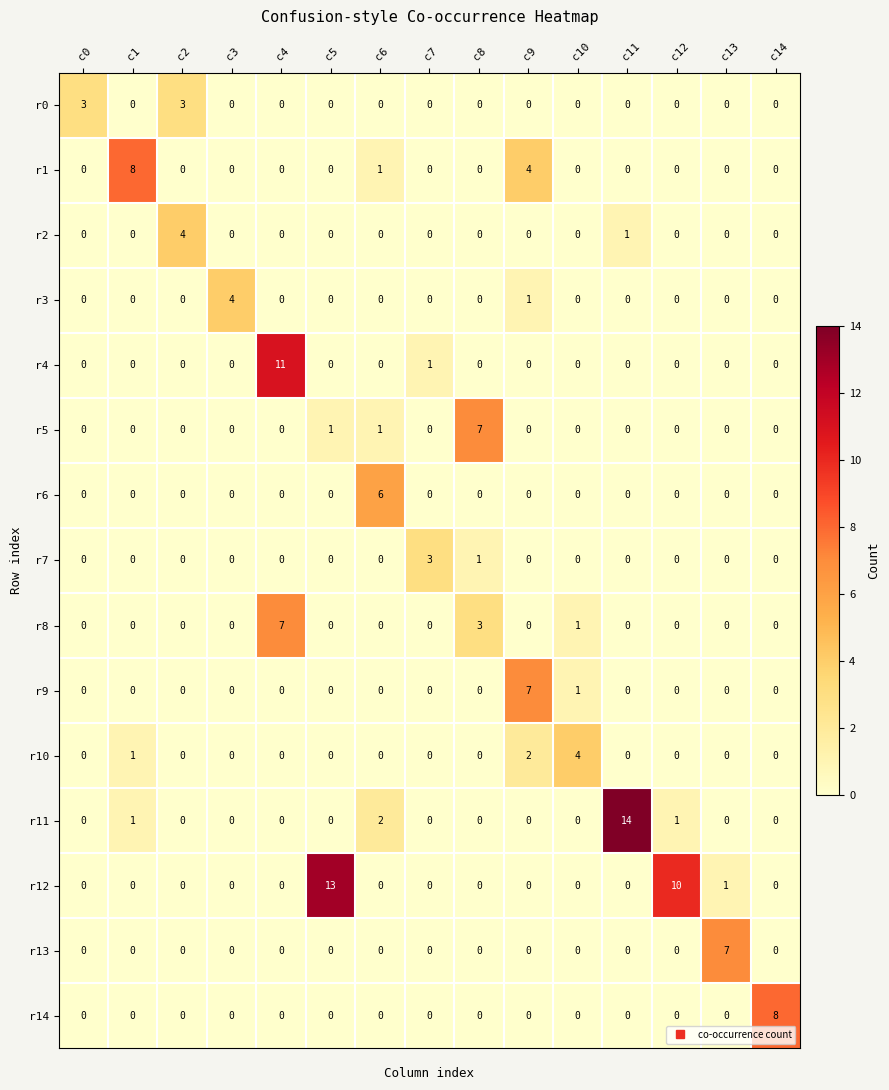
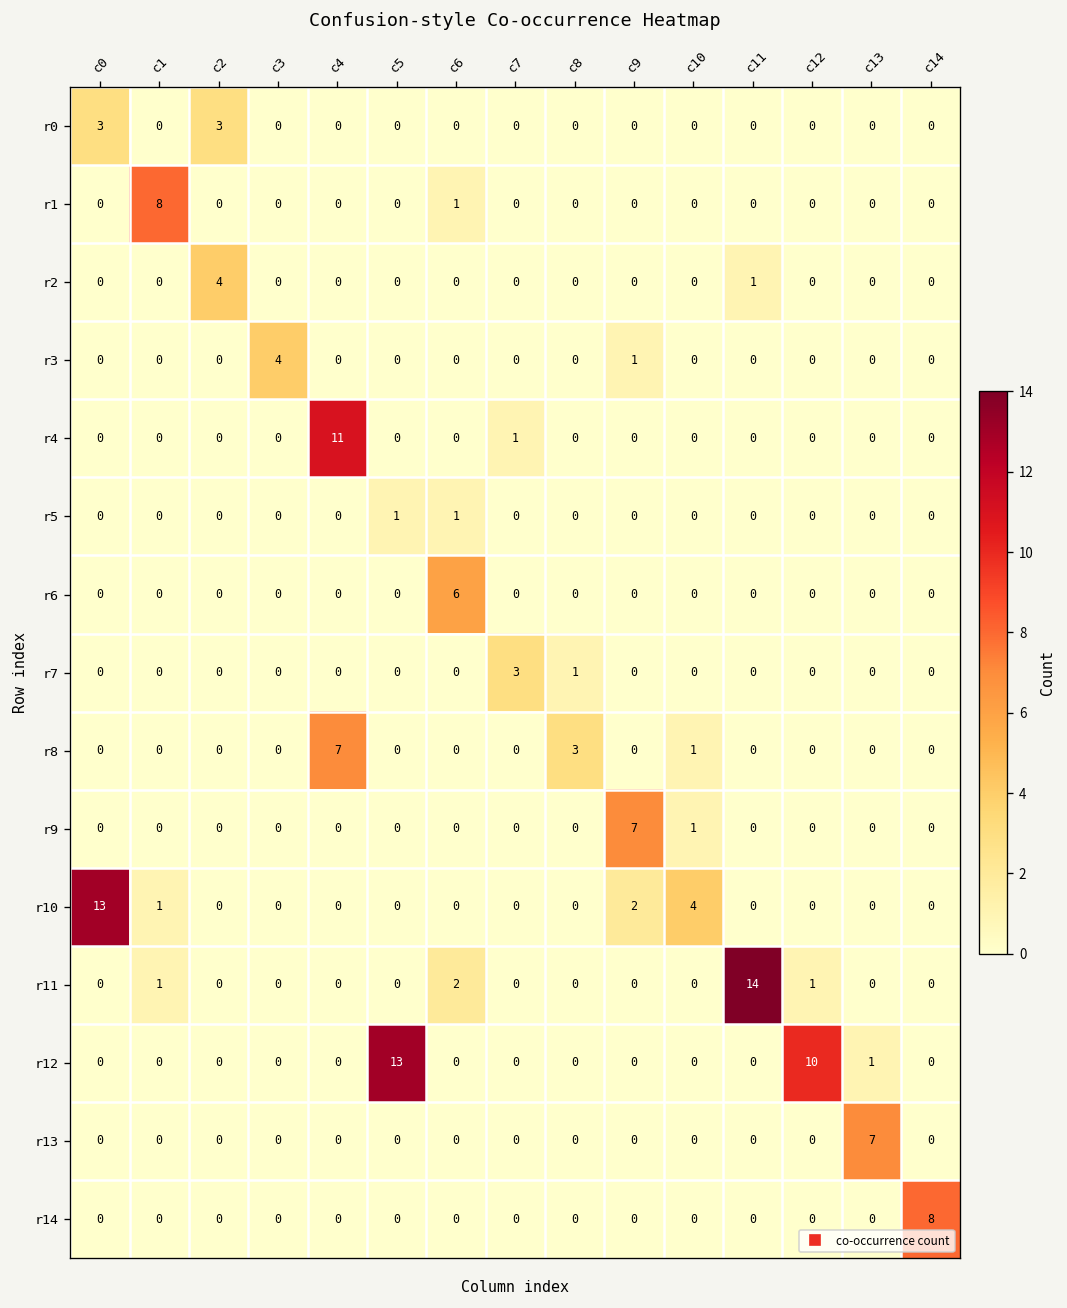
  {
    "r1": {
      "c0": 0,
      "c1": 8,
      "c2": 0,
      "c3": 0,
      "c4": 0,
      "c5": 0,
      "c6": 1,
      "c7": 0,
      "c8": 0,
-     "c9": 4,
+     "c9": 0,
      "c10": 0,
      "c11": 0,
      "c12": 0,
      "c13": 0,
      "c14": 0
    },
    "r5": {
      "c0": 0,
      "c1": 0,
      "c2": 0,
      "c3": 0,
      "c4": 0,
      "c5": 1,
      "c6": 1,
      "c7": 0,
-     "c8": 7,
+     "c8": 0,
      "c9": 0,
      "c10": 0,
      "c11": 0,
      "c12": 0,
      "c13": 0,
      "c14": 0
    },
    "r10": {
-     "c0": 0,
+     "c0": 13,
      "c1": 1,
      "c2": 0,
      "c3": 0,
      "c4": 0,
      "c5": 0,
      "c6": 0,
      "c7": 0,
      "c8": 0,
      "c9": 2,
      "c10": 4,
      "c11": 0,
      "c12": 0,
      "c13": 0,
      "c14": 0
    }
  }
